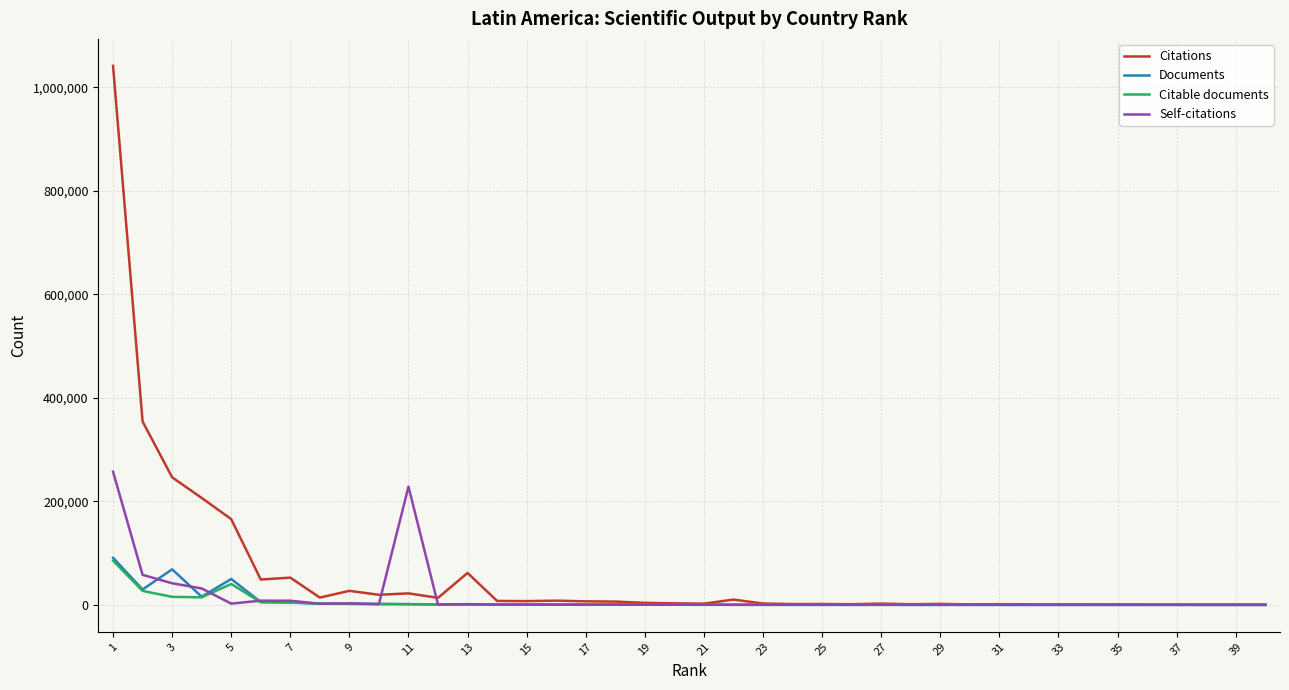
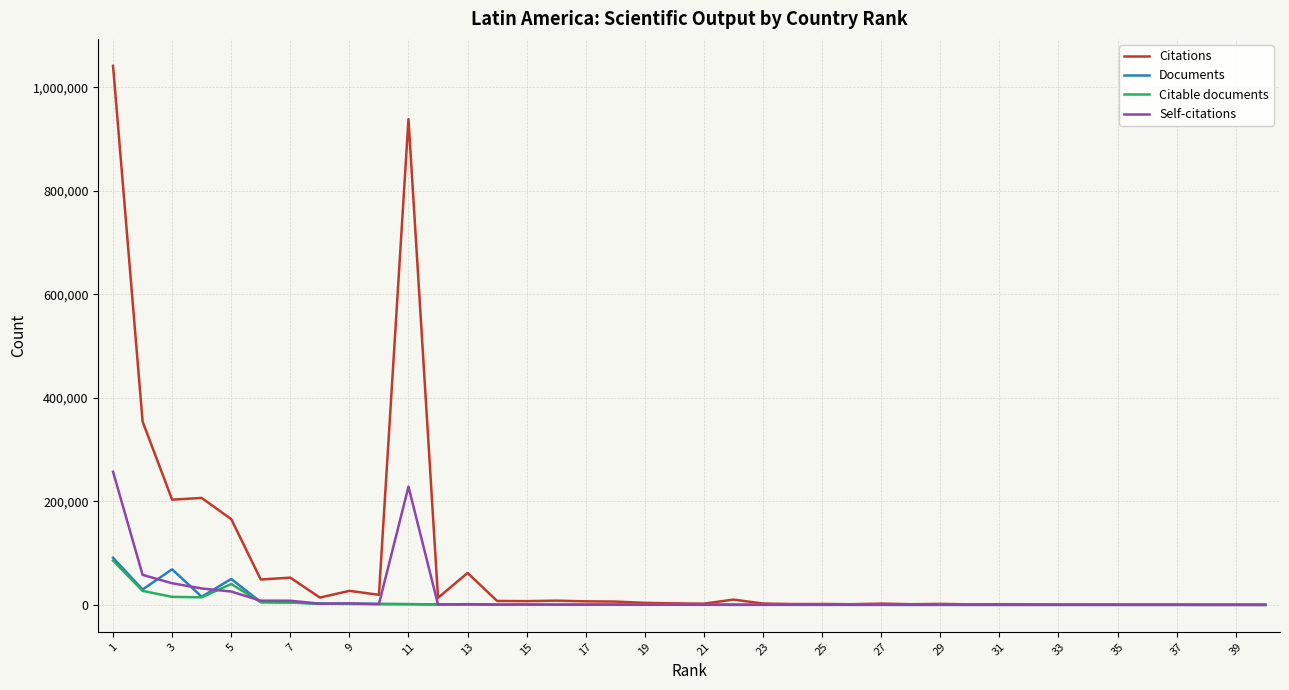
  {
    "Citations": {
      "1": "1,040,000",
-     "3": "250,000",
+     "3": "200,000",
      "5": "170,000",
      "7": "50,000",
      "9": "30,000",
-     "11": "20,000",
+     "11": "940,000",
      "13": "60,000",
      "15": "10,000",
      "17": "10,000"
    },
    "Documents": {
      "1": "90,000",
      "3": "70,000",
      "5": "50,000"
    },
    "Citable documents": {
      "1": "90,000",
      "3": "20,000",
      "5": "40,000"
    },
    "Self-citations": {
      "1": "260,000",
      "3": "40,000",
-     "5": "0",
+     "5": "30,000",
      "11": "230,000"
    }
  }
